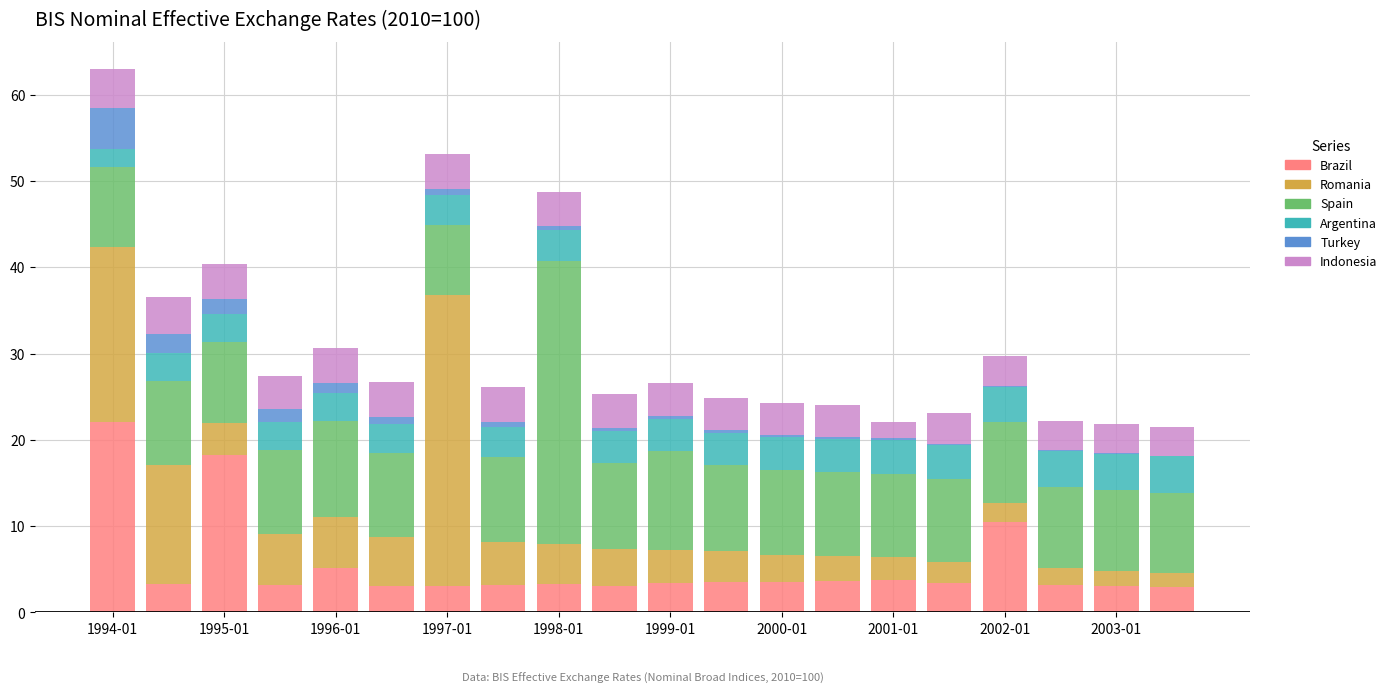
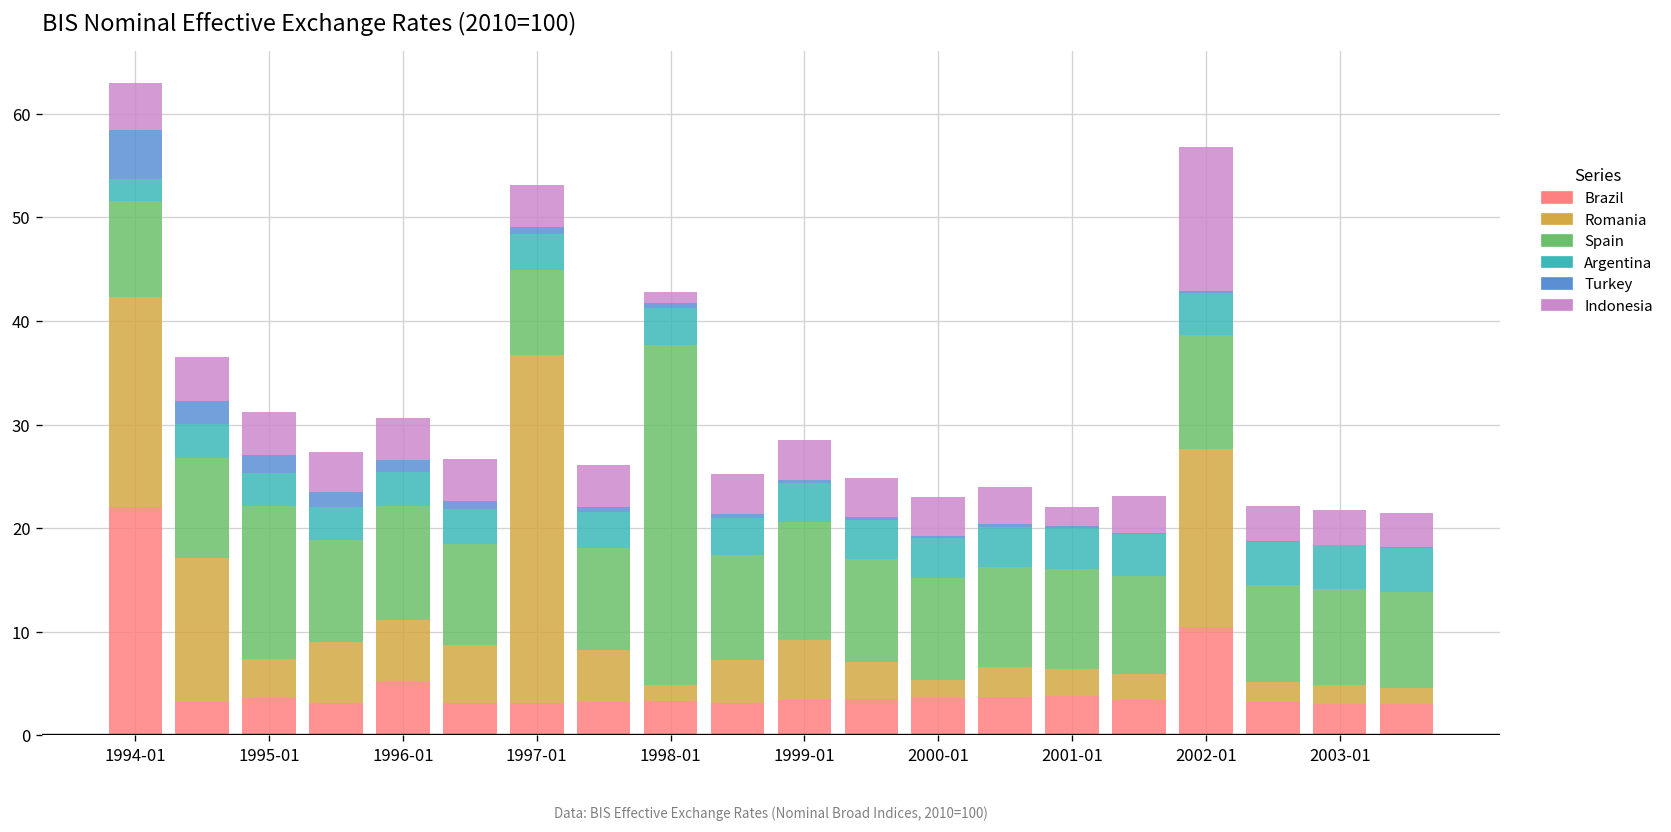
  {
    "Brazil": {
      "1994-01": 22,
-     "1995-01": 18,
+     "1995-01": 4,
      "1996-01": 5,
      "1997-01": 3,
      "1998-01": 3,
      "1999-01": 3,
      "2000-01": 4,
      "2001-01": 4,
      "2002-01": 10,
      "2003-01": 3
    },
    "Romania": {
      "1994-01": 20,
      "1995-01": 4,
      "1996-01": 6,
      "1997-01": 34,
-     "1998-01": 5,
-     "1999-01": 4,
-     "2000-01": 3,
+     "1998-01": 2,
+     "1999-01": 6,
+     "2000-01": 2,
      "2001-01": 3,
-     "2002-01": 2,
+     "2002-01": 17,
      "2003-01": 2
    },
    "Spain": {
      "1994-01": 9,
-     "1995-01": 9,
+     "1995-01": 15,
      "1996-01": 11,
      "1997-01": 8,
      "1998-01": 33,
      "1999-01": 11,
      "2000-01": 10,
      "2001-01": 10,
-     "2002-01": 9,
+     "2002-01": 11,
      "2003-01": 9
    },
    "Indonesia": {
      "1994-01": 5,
      "1995-01": 4,
      "1996-01": 4,
      "1997-01": 4,
-     "1998-01": 4,
+     "1998-01": 1,
      "1999-01": 4,
      "2000-01": 4,
      "2001-01": 2,
-     "2002-01": 3,
+     "2002-01": 14,
      "2003-01": 3
    }
  }
